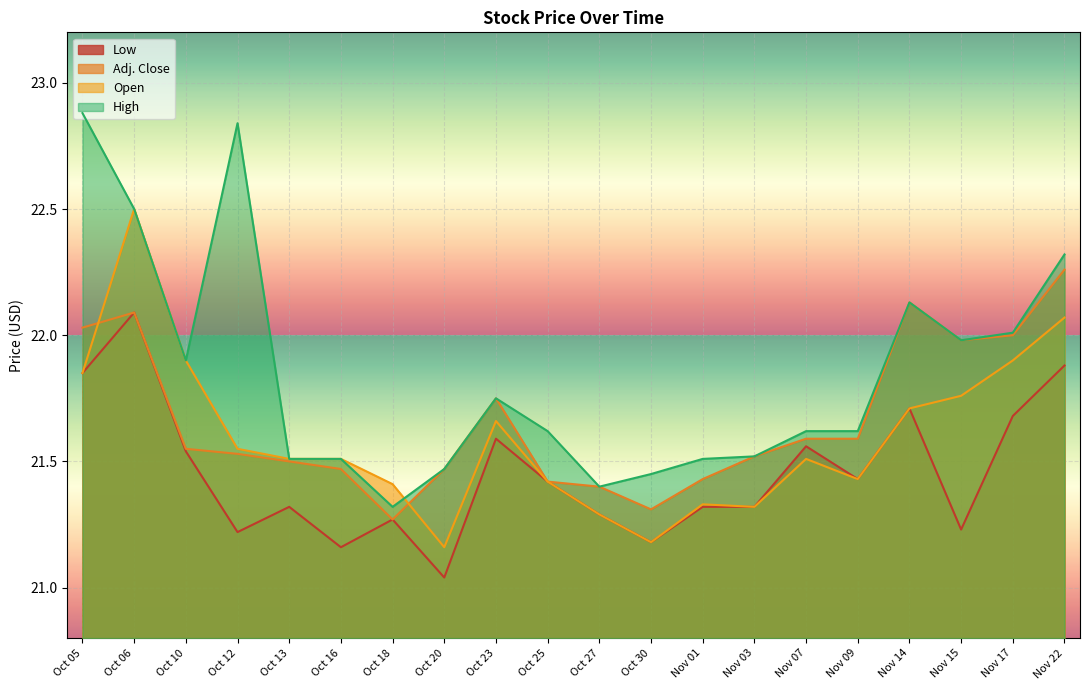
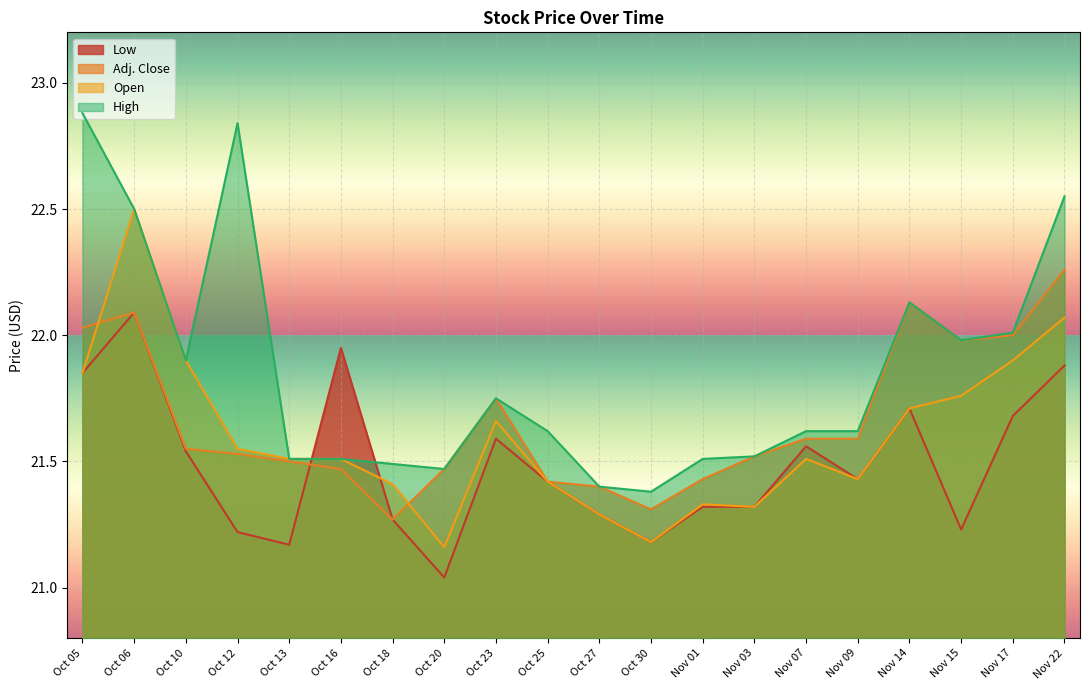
  {
    "Low": {
      "Oct 12": 21.22,
-     "Oct 13": 21.32,
-     "Oct 16": 21.16,
+     "Oct 13": 21.17,
+     "Oct 16": 21.95,
      "Oct 20": 21.04,
      "Oct 23": 21.59,
      "Nov 01": 21.32,
      "Nov 07": 21.56,
      "Nov 15": 21.23,
      "Nov 17": 21.68,
      "Nov 22": 21.88
    },
    "High": {
      "Oct 12": 22.84,
-     "Oct 18": 21.32,
+     "Oct 18": 21.49,
      "Oct 25": 21.62,
-     "Oct 30": 21.45,
+     "Oct 30": 21.38,
      "Nov 01": 21.51,
      "Nov 07": 21.62,
      "Nov 09": 21.62,
-     "Nov 22": 22.32
+     "Nov 22": 22.55
    }
  }
